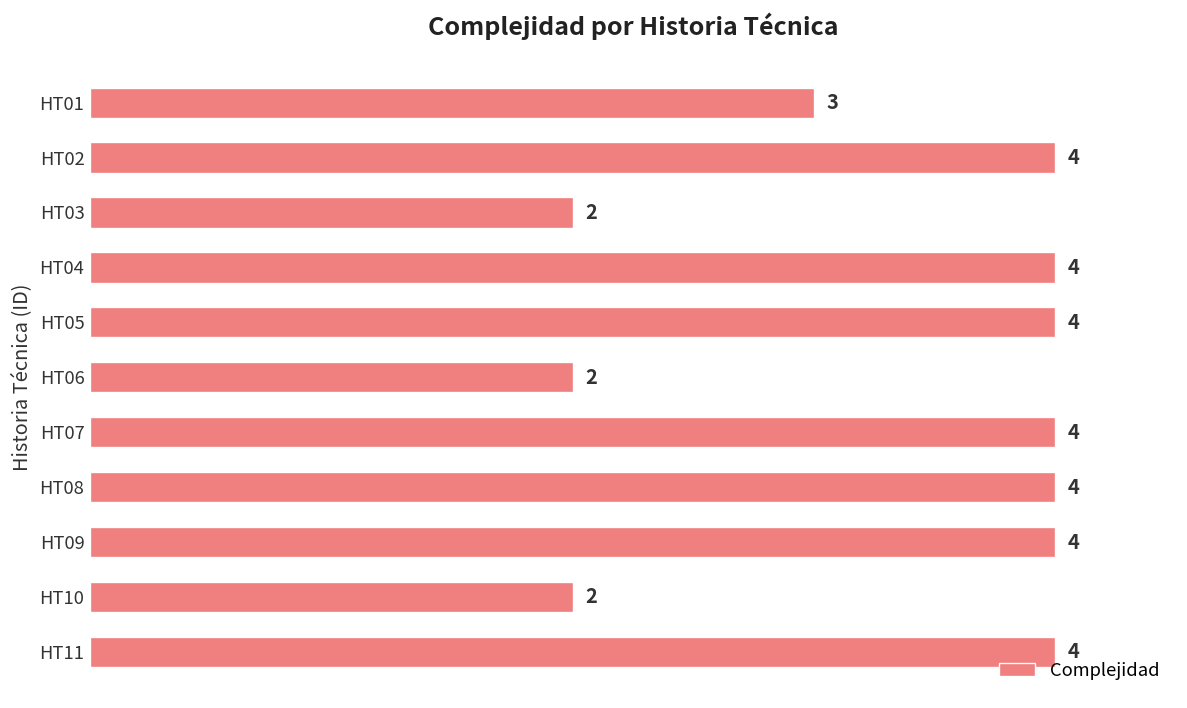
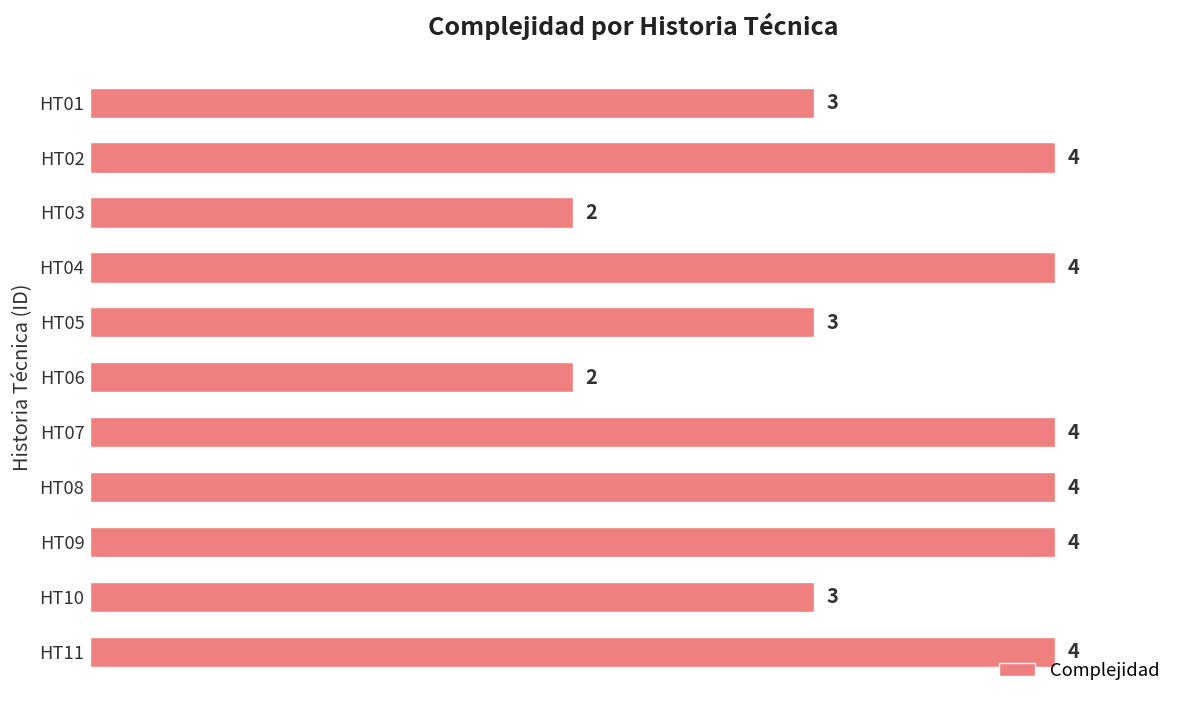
  {
    "HT01": 3,
    "HT02": 4,
    "HT03": 2,
    "HT04": 4,
-   "HT05": 4,
+   "HT05": 3,
    "HT06": 2,
    "HT07": 4,
    "HT08": 4,
    "HT09": 4,
-   "HT10": 2,
+   "HT10": 3,
    "HT11": 4
  }
